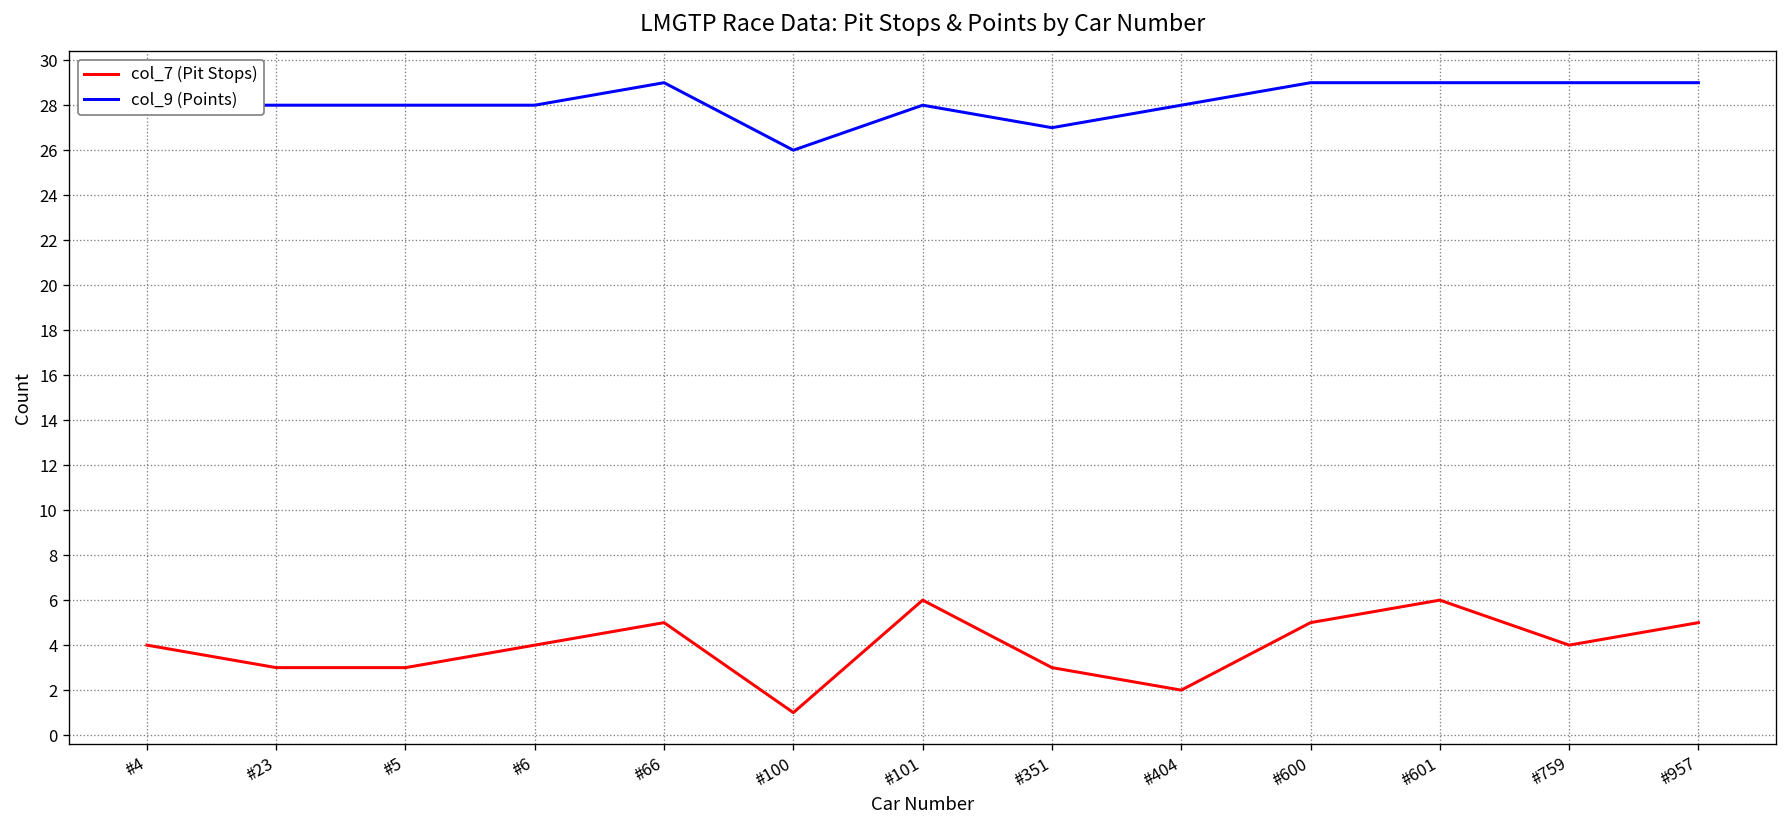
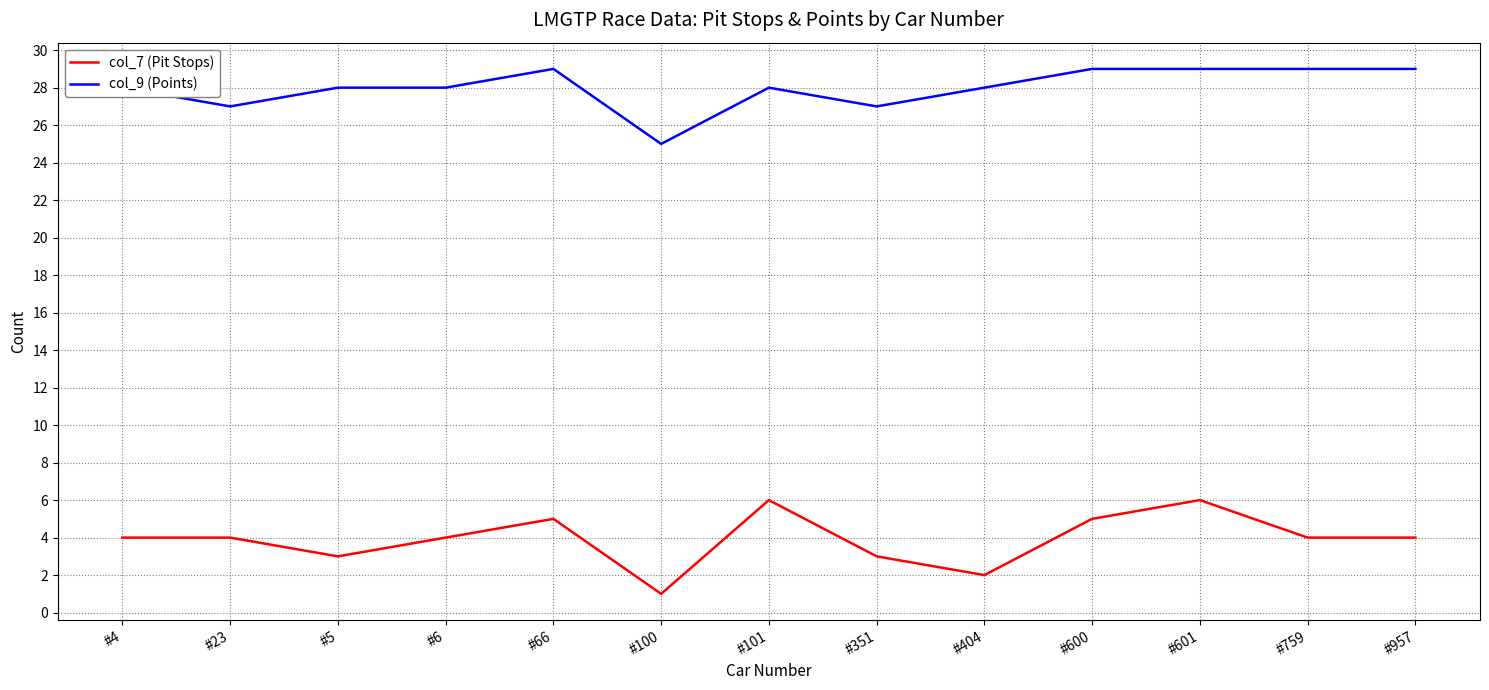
  {
    "col_7 (Pit Stops)": {
      "#4": 4,
-     "#23": 3,
+     "#23": 4,
      "#5": 3,
      "#6": 4,
      "#66": 5,
      "#100": 1,
      "#101": 6,
      "#351": 3,
      "#404": 2,
      "#600": 5,
      "#601": 6,
      "#759": 4,
-     "#957": 5
+     "#957": 4
    },
    "col_9 (Points)": {
-     "#23": 28,
+     "#23": 27,
      "#5": 28,
      "#6": 28,
      "#66": 29,
-     "#100": 26,
+     "#100": 25,
      "#101": 28,
      "#351": 27,
      "#404": 28,
      "#600": 29,
      "#601": 29,
      "#759": 29,
      "#957": 29
    }
  }
